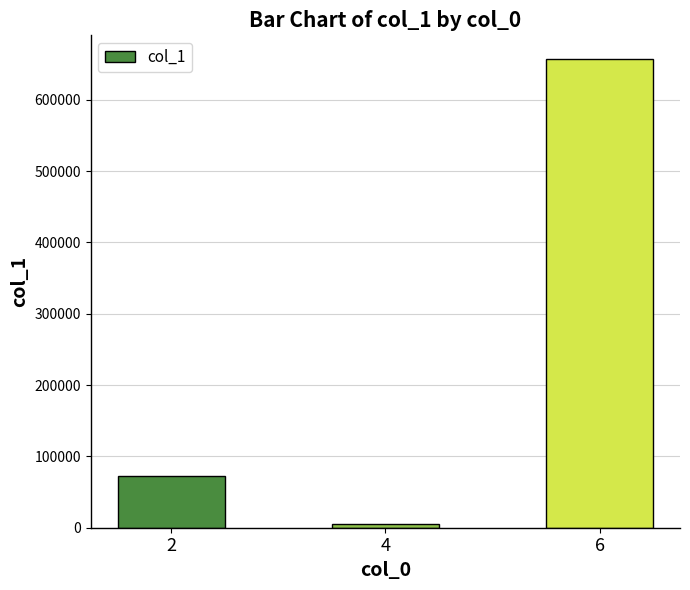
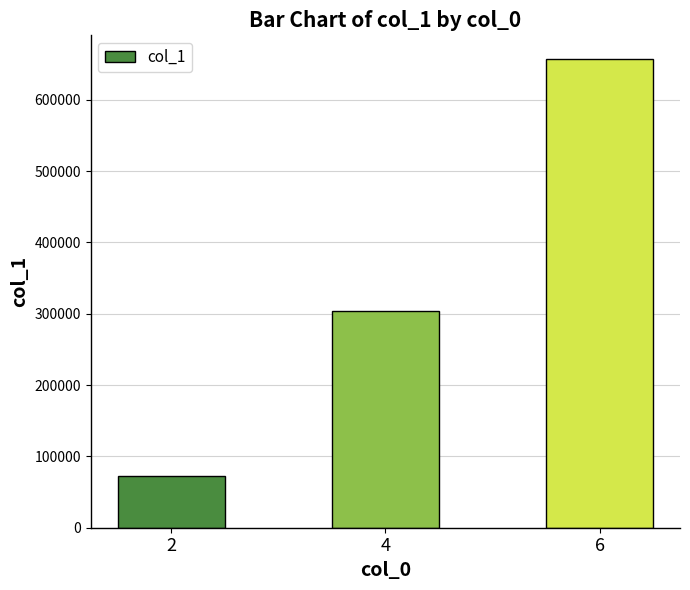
  {
    "2": 70000,
-   "4": 0,
+   "4": 300000,
    "6": 660000
  }
